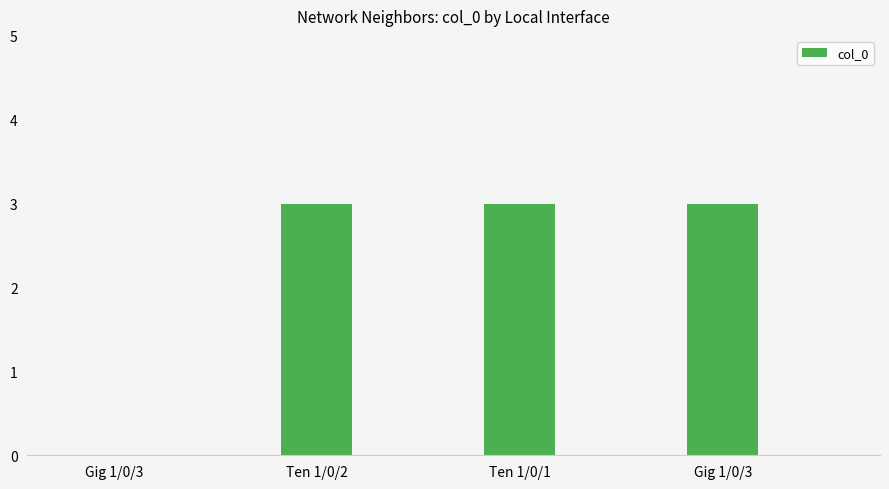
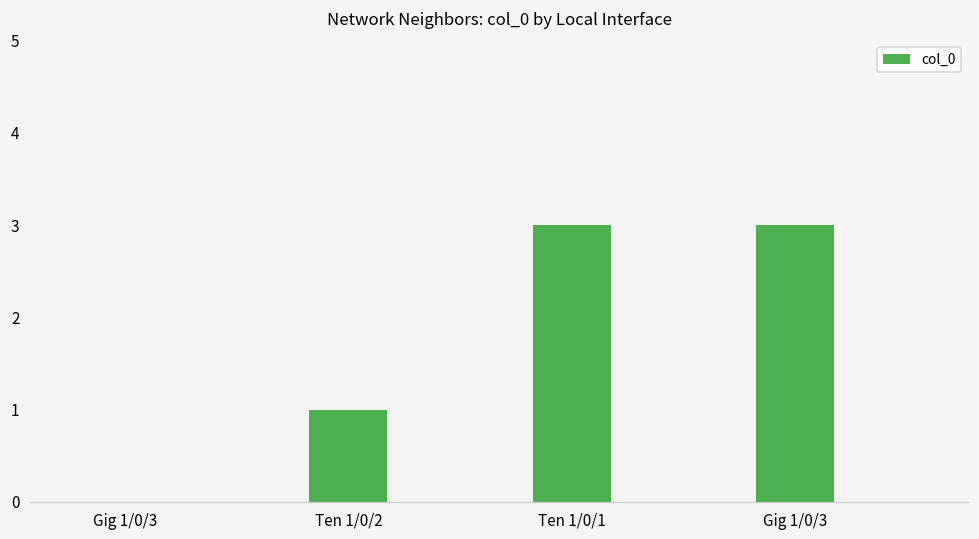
  {
-   "Ten 1/0/2": 3,
+   "Ten 1/0/2": 1,
    "Ten 1/0/1": 3
  }
